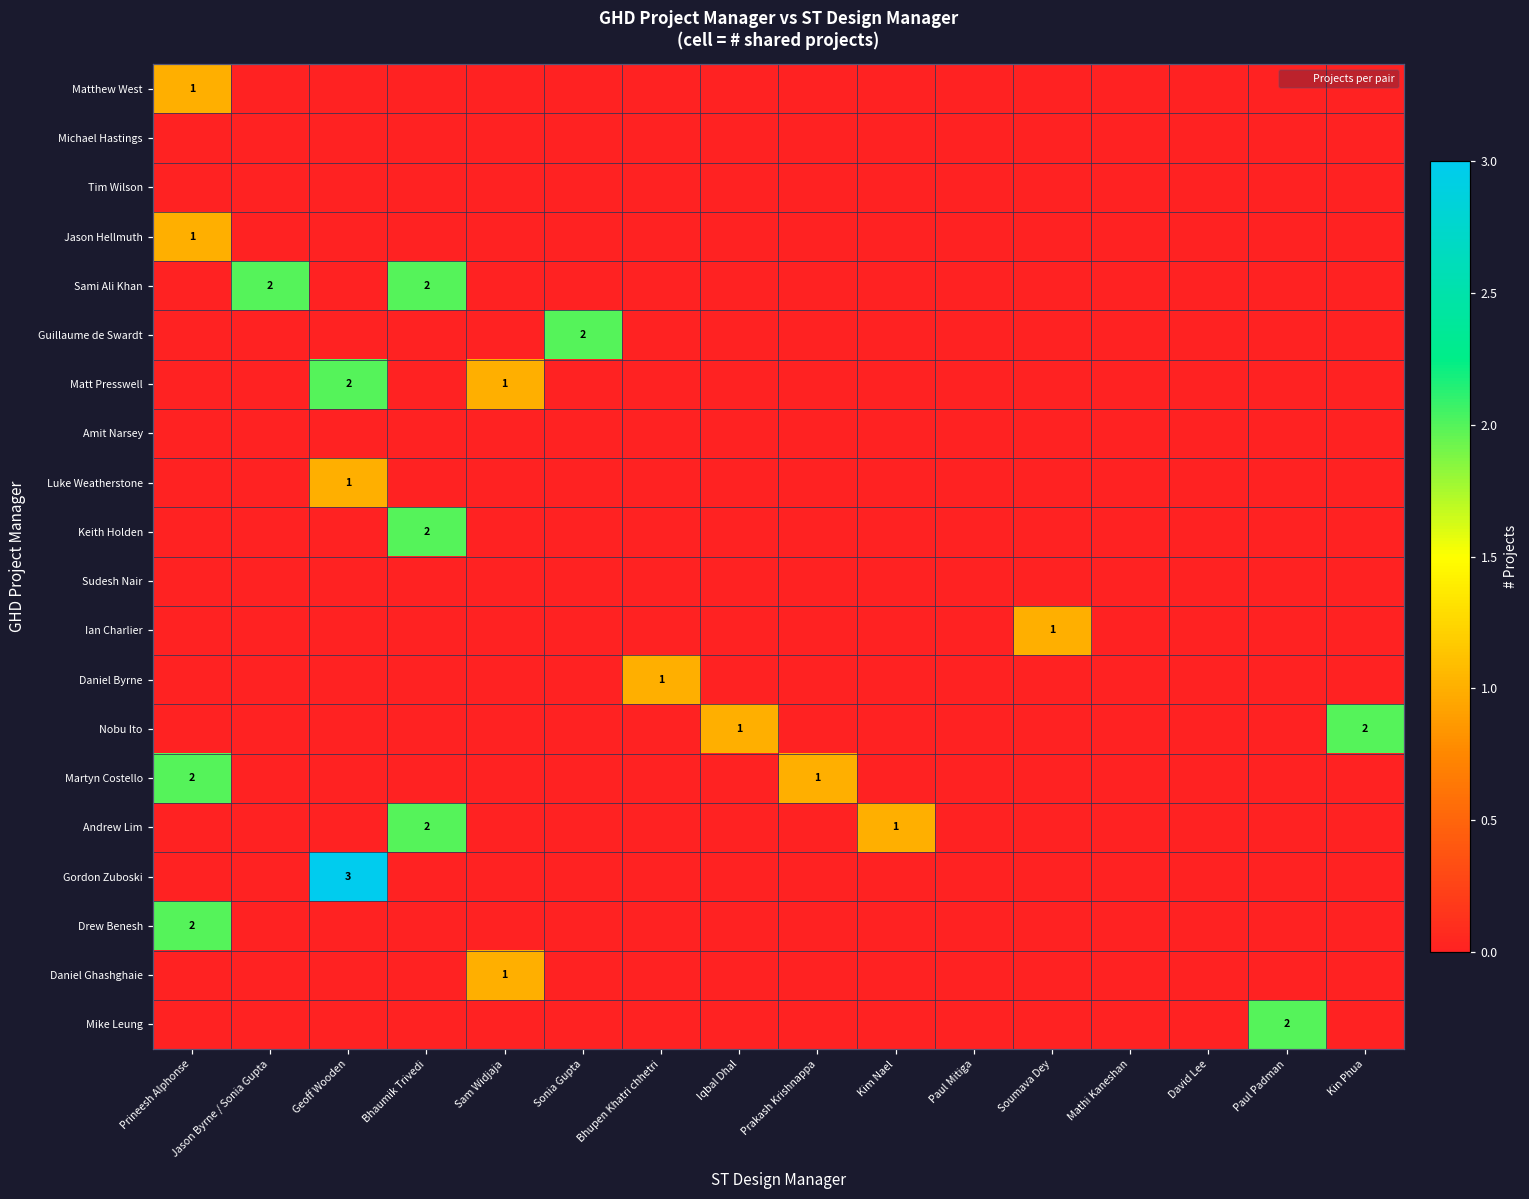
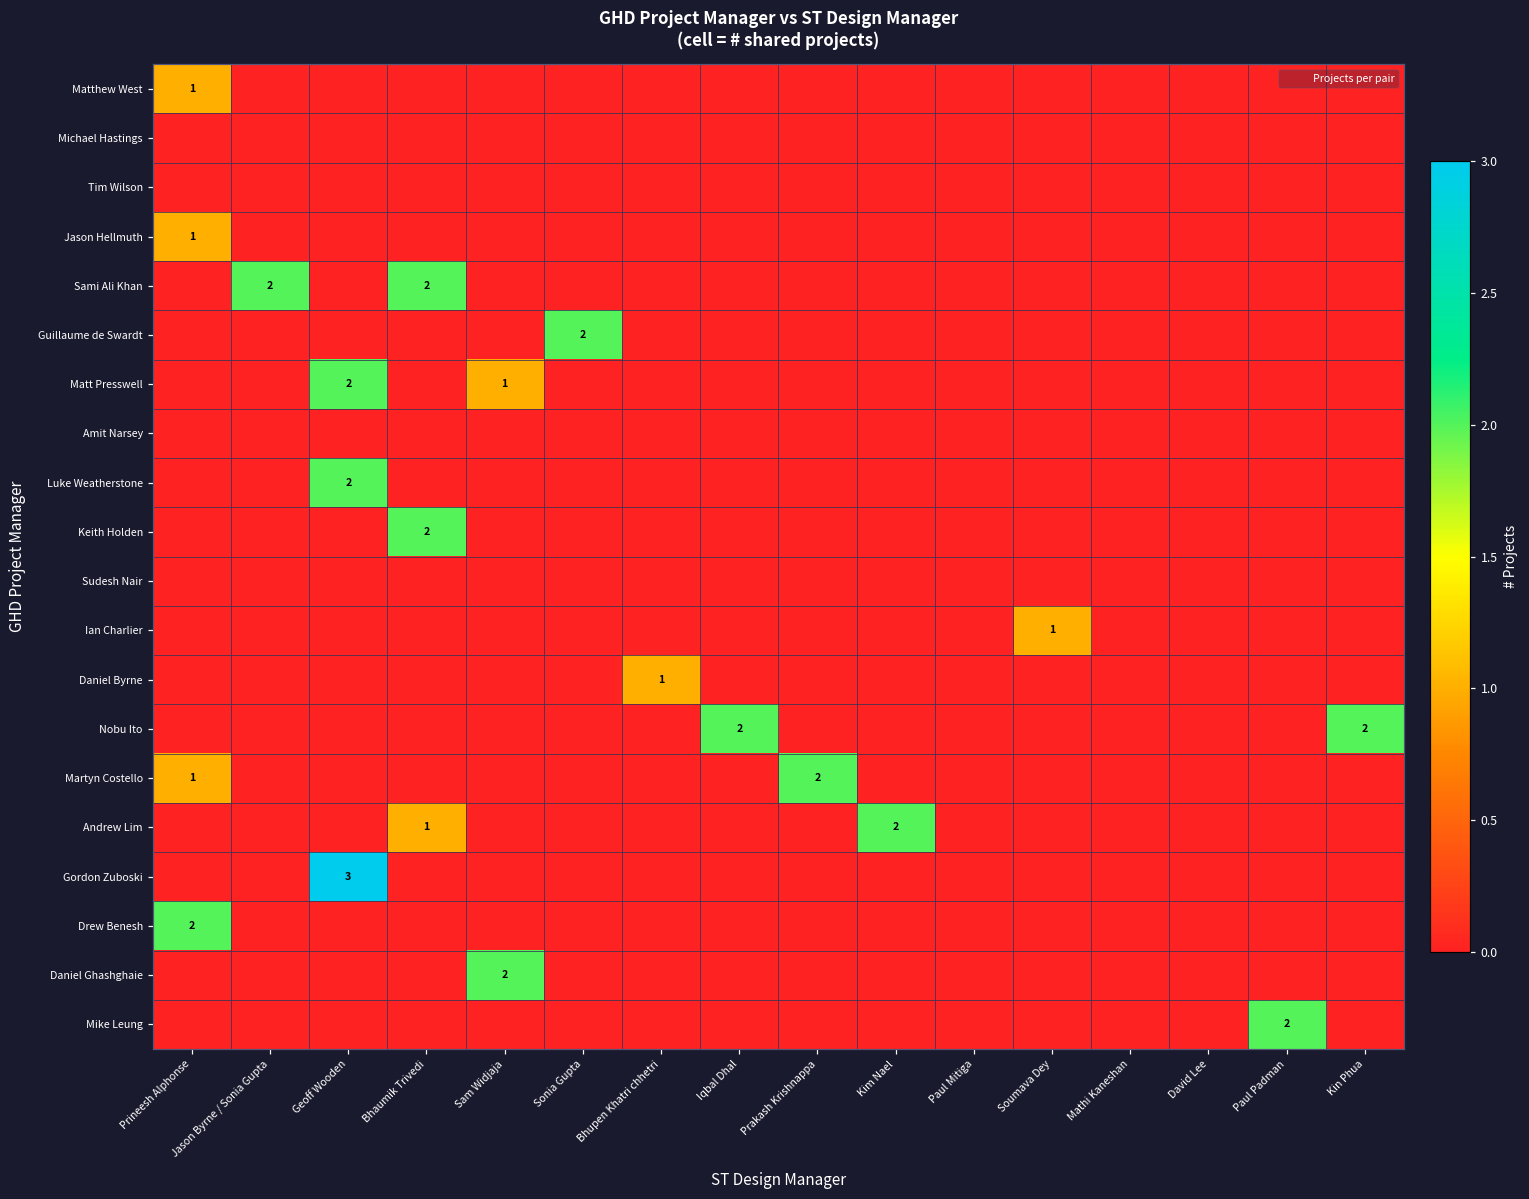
  {
    "Matthew West": {
      "Prineesh Alphonse": 1
    },
    "Jason Hellmuth": {
      "Prineesh Alphonse": 1
    },
    "Sami Ali Khan": {
      "Jason Byrne / Sonia Gupta": 2,
      "Bhaumik Trivedi": 2
    },
    "Guillaume de Swardt": {
      "Sonia Gupta": 2
    },
    "Matt Presswell": {
      "Geoff Wooden": 2,
      "Sam Widjaja": 1
    },
    "Luke Weatherstone": {
-     "Geoff Wooden": 1
+     "Geoff Wooden": 2
    },
    "Keith Holden": {
      "Bhaumik Trivedi": 2
    },
    "Ian Charlier": {
      "Soumava Dey": 1
    },
    "Daniel Byrne": {
      "Bhupen Khatri chhetri": 1
    },
    "Nobu Ito": {
-     "Iqbal Dhal": 1,
+     "Iqbal Dhal": 2,
      "Kin Phua": 2
    },
    "Martyn Costello": {
-     "Prineesh Alphonse": 2,
-     "Prakash Krishnappa": 1
+     "Prineesh Alphonse": 1,
+     "Prakash Krishnappa": 2
    },
    "Andrew Lim": {
-     "Bhaumik Trivedi": 2,
-     "Kim Nael": 1
+     "Bhaumik Trivedi": 1,
+     "Kim Nael": 2
    },
    "Gordon Zuboski": {
      "Geoff Wooden": 3
    },
    "Drew Benesh": {
      "Prineesh Alphonse": 2
    },
    "Daniel Ghashghaie": {
-     "Sam Widjaja": 1
+     "Sam Widjaja": 2
    },
    "Mike Leung": {
      "Paul Padman": 2
    }
  }
